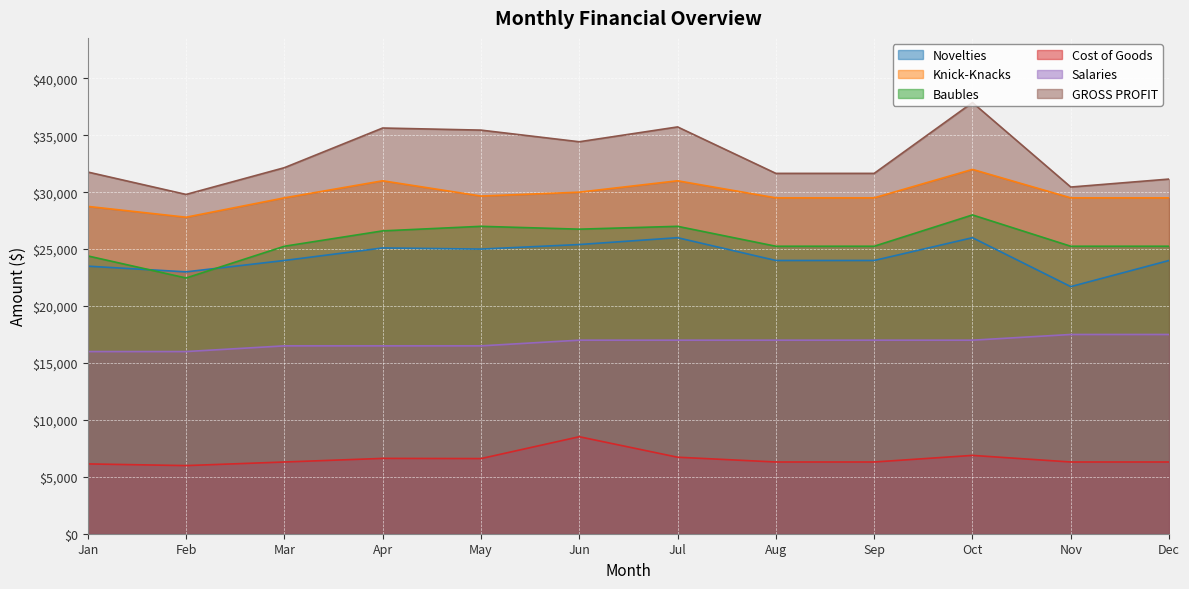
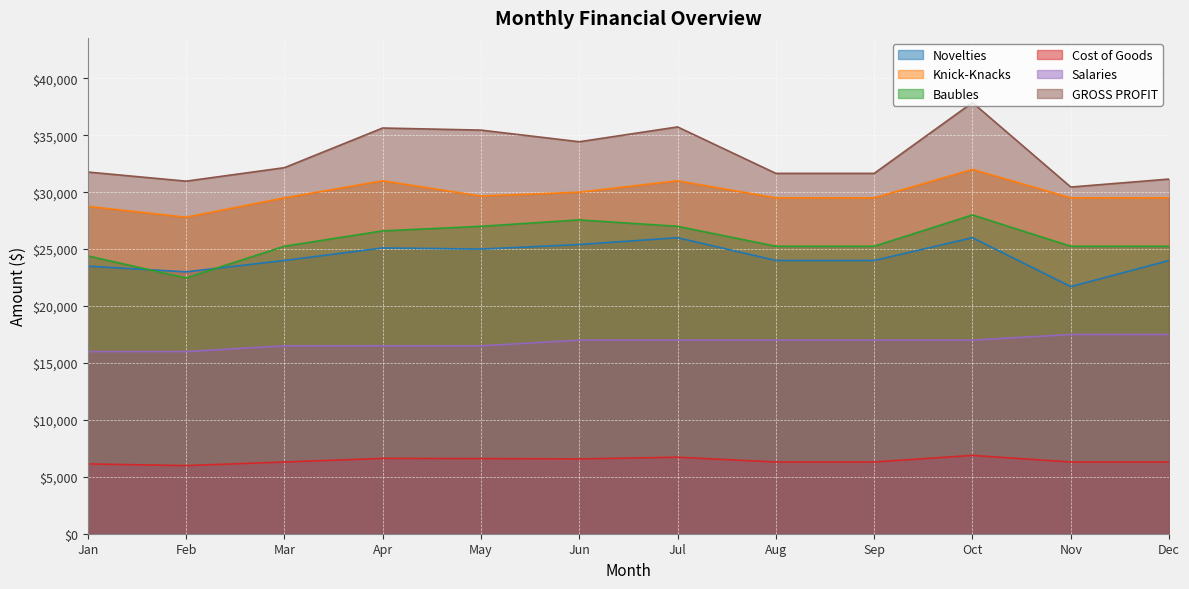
  {
    "Novelties": {
      "Jan": "$23,500",
      "Feb": "$23,000",
      "Mar": "$24,000",
      "Apr": "$25,100",
      "May": "$25,000",
      "Jun": "$25,400",
      "Jul": "$26,000",
      "Aug": "$24,000",
      "Sep": "$24,000",
      "Oct": "$26,000",
      "Nov": "$21,700",
      "Dec": "$24,000"
    },
    "Knick-Knacks": {
      "Jan": "$28,800",
      "Feb": "$27,800",
      "Mar": "$29,500",
      "Apr": "$31,000",
      "May": "$29,700",
      "Jun": "$30,000",
      "Jul": "$31,000",
      "Aug": "$29,500",
      "Sep": "$29,500",
      "Oct": "$32,000",
      "Nov": "$29,500",
      "Dec": "$29,500"
    },
    "Baubles": {
      "Jan": "$24,400",
      "Feb": "$22,500",
      "Mar": "$25,300",
      "Apr": "$26,600",
      "May": "$27,000",
-     "Jun": "$26,800",
+     "Jun": "$27,600",
      "Jul": "$27,000",
      "Aug": "$25,300",
      "Sep": "$25,300",
      "Oct": "$28,000",
      "Nov": "$25,300",
      "Dec": "$25,300"
    },
    "Cost of Goods": {
      "Jan": "$6,100",
      "Feb": "$6,000",
      "Mar": "$6,300",
      "Apr": "$6,600",
      "May": "$6,600",
-     "Jun": "$8,500",
+     "Jun": "$6,600",
      "Jul": "$6,700",
      "Aug": "$6,300",
      "Sep": "$6,300",
      "Oct": "$6,900",
      "Nov": "$6,300",
      "Dec": "$6,300"
    },
    "Salaries": {
      "Jan": "$16,000",
      "Feb": "$16,000",
      "Mar": "$16,500",
      "Apr": "$16,500",
      "May": "$16,500",
      "Jun": "$17,000",
      "Jul": "$17,000",
      "Aug": "$17,000",
      "Sep": "$17,000",
      "Oct": "$17,000",
      "Nov": "$17,500",
      "Dec": "$17,500"
    },
    "GROSS PROFIT": {
      "Jan": "$31,800",
-     "Feb": "$29,800",
+     "Feb": "$31,000",
      "Mar": "$32,200",
      "Apr": "$35,600",
      "May": "$35,500",
      "Jun": "$34,400",
      "Jul": "$35,700",
      "Aug": "$31,700",
      "Sep": "$31,700",
      "Nov": "$30,500",
      "Dec": "$31,200"
    }
  }
